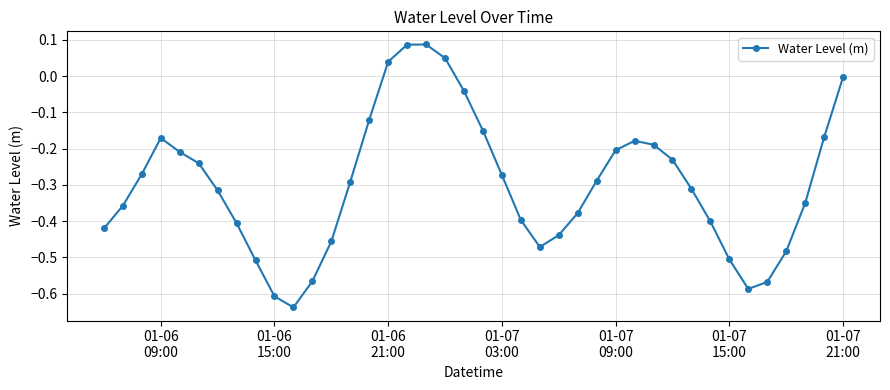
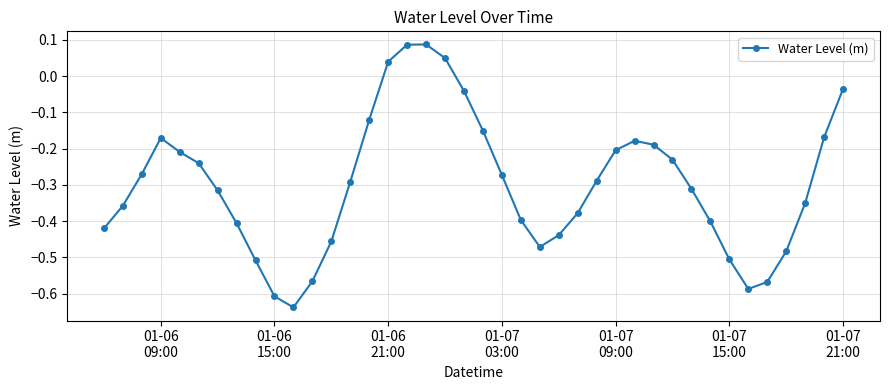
  {
    "01-06 09:00": -0.17,
    "01-06 15:00": -0.61,
    "01-06 21:00": 0.04,
    "01-07 03:00": -0.27,
    "01-07 09:00": -0.20,
    "01-07 15:00": -0.51,
-   "01-07 21:00": 0.00
+   "01-07 21:00": -0.04
  }
